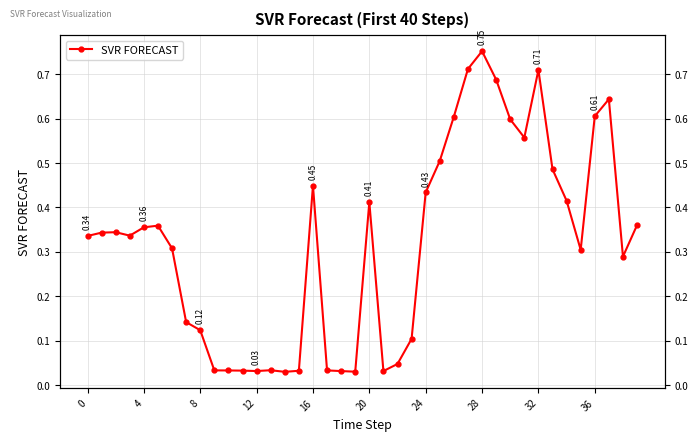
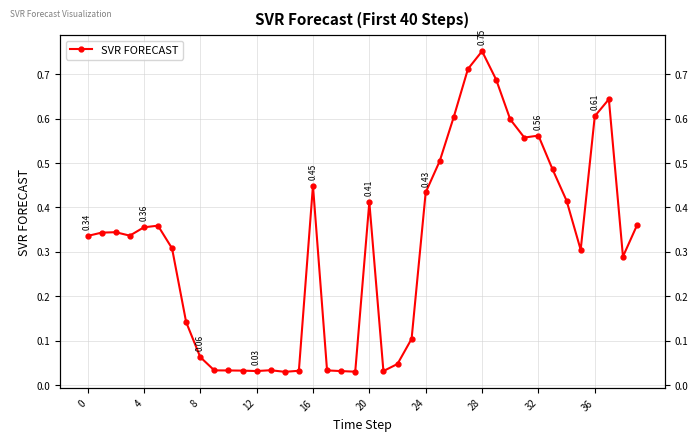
  {
    "0": 0.34,
    "4": 0.36,
-   "8": 0.12,
+   "8": 0.06,
    "12": 0.03,
    "16": 0.45,
    "20": 0.41,
    "24": 0.43,
    "28": 0.75,
-   "32": 0.71,
+   "32": 0.56,
    "36": 0.61
  }
